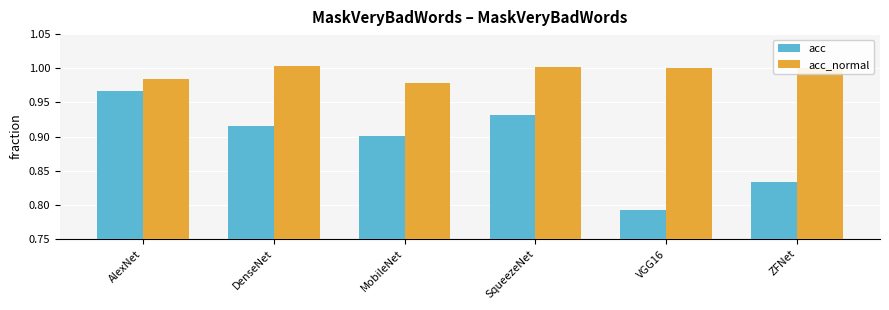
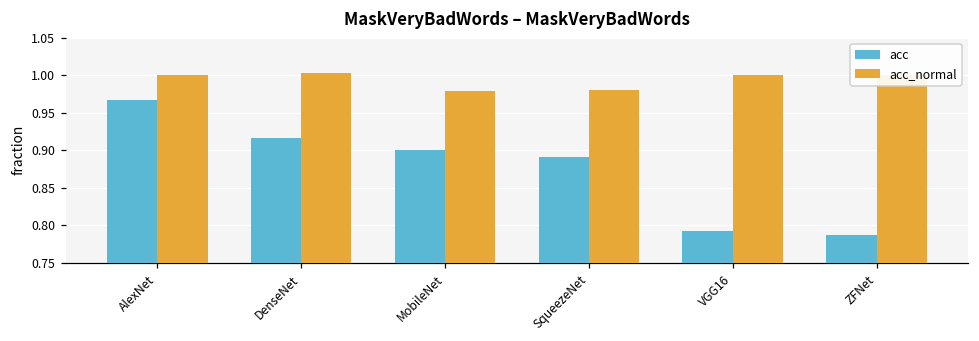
  {
    "acc": {
      "AlexNet": 0.97,
      "DenseNet": 0.92,
      "MobileNet": 0.90,
-     "SqueezeNet": 0.93,
+     "SqueezeNet": 0.89,
      "VGG16": 0.79,
-     "ZFNet": 0.83
+     "ZFNet": 0.79
    },
    "acc_normal": {
-     "AlexNet": 0.98,
+     "AlexNet": 1.00,
      "DenseNet": 1.00,
      "MobileNet": 0.98,
-     "SqueezeNet": 1.00,
+     "SqueezeNet": 0.98,
      "VGG16": 1.00
    }
  }
